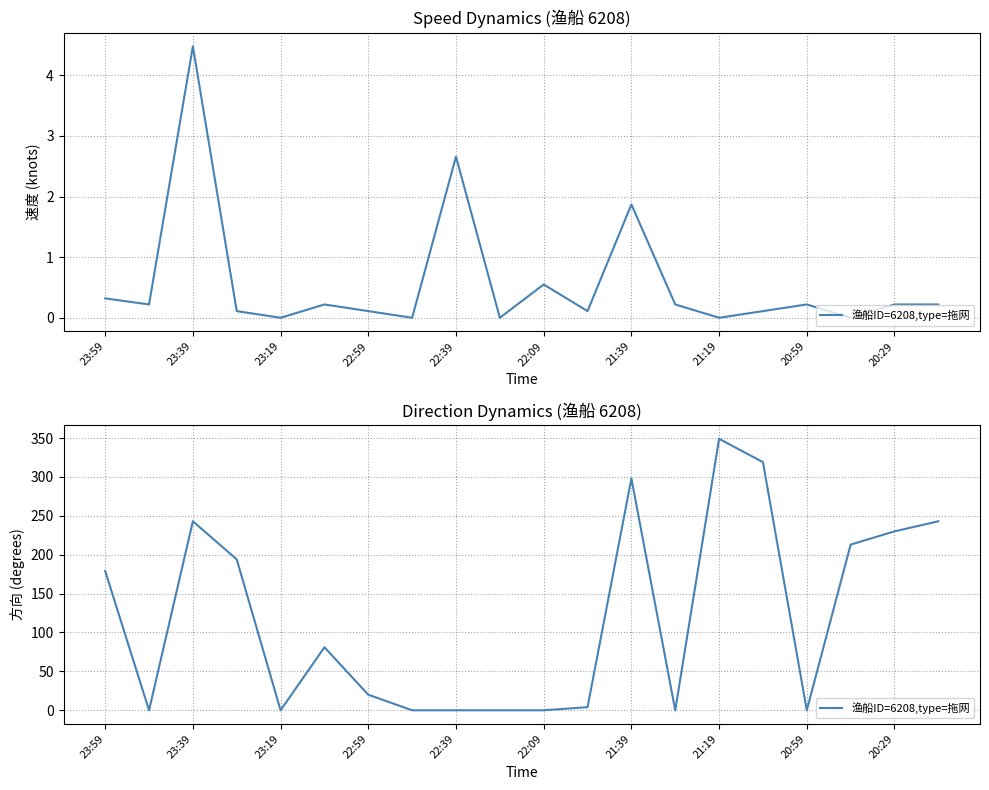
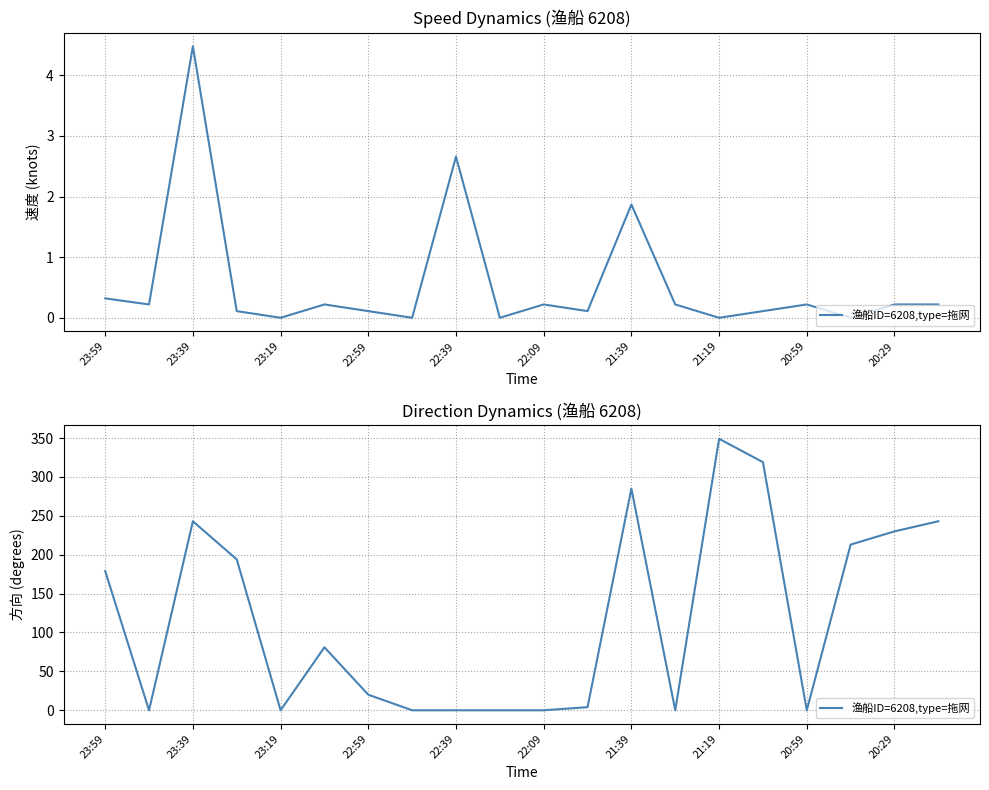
  {
    "Speed Dynamics (渔船 6208)": {
      "23:59": 0.3,
      "23:39": 4.5,
      "23:19": 0.0,
      "22:59": 0.1,
      "22:39": 2.7,
-     "22:09": 0.6,
+     "22:09": 0.2,
      "21:39": 1.9,
      "21:19": 0.0,
      "20:59": 0.2,
      "20:29": 0.2
    },
    "Direction Dynamics (渔船 6208)": {
      "23:59": 180,
      "23:39": 240,
      "23:19": 0,
      "22:59": 20,
      "22:39": 0,
      "22:09": 0,
-     "21:39": 300,
+     "21:39": 290,
      "21:19": 350,
      "20:59": 0,
      "20:29": 230
    }
  }
